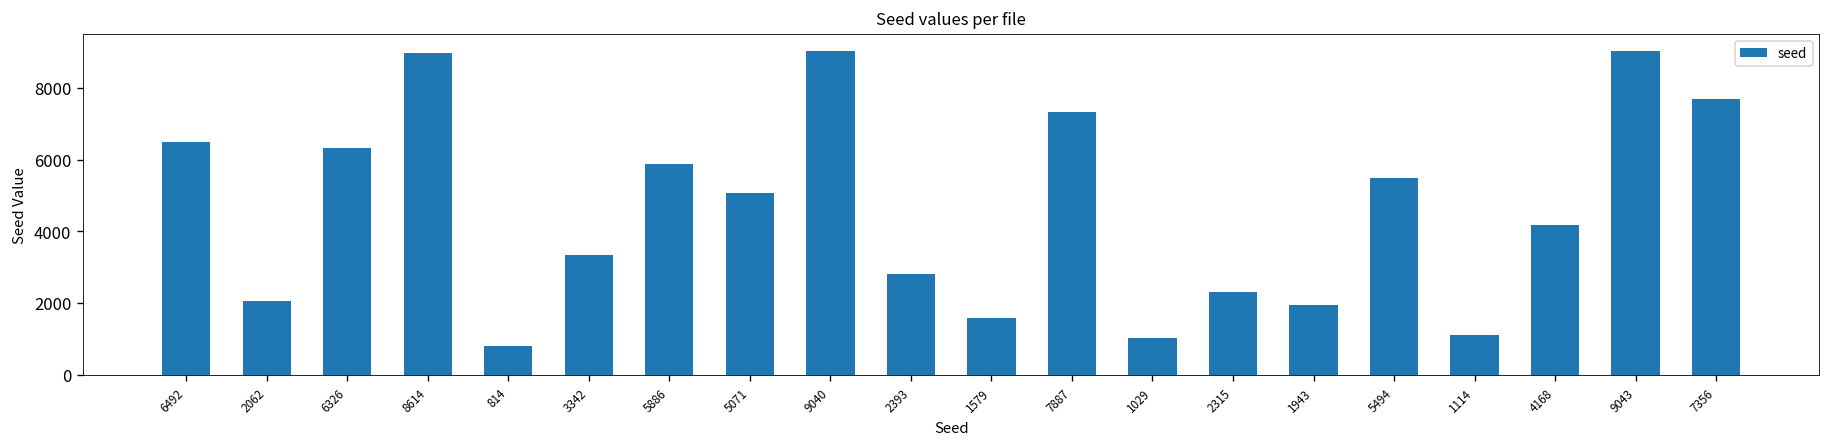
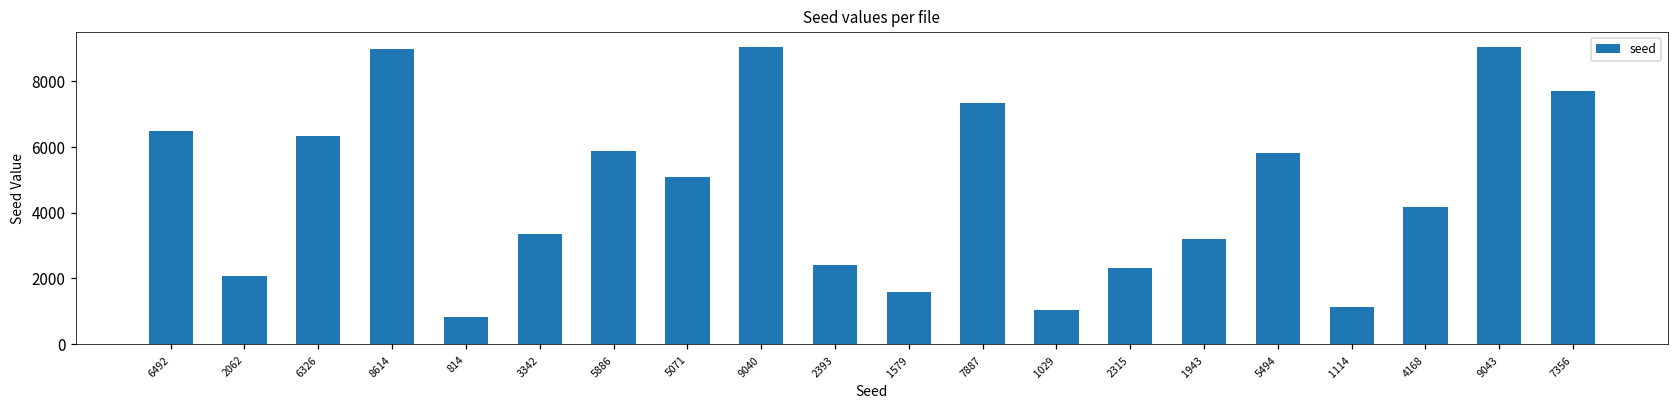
  {
    "6492": 6500,
    "2062": 2100,
    "6326": 6300,
    "8614": 9000,
    "814": 800,
    "3342": 3300,
    "5886": 5900,
    "5071": 5100,
    "9040": 9000,
-   "2393": 2800,
+   "2393": 2400,
    "1579": 1600,
    "7887": 7300,
    "1029": 1000,
    "2315": 2300,
-   "1943": 1900,
-   "5494": 5500,
+   "1943": 3200,
+   "5494": 5800,
    "1114": 1100,
    "4168": 4200,
    "9043": 9000,
    "7356": 7700
  }
